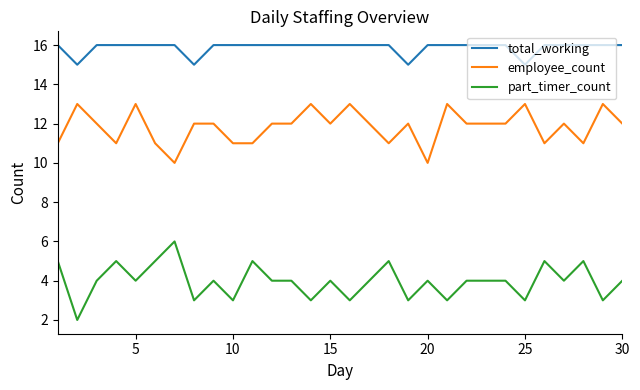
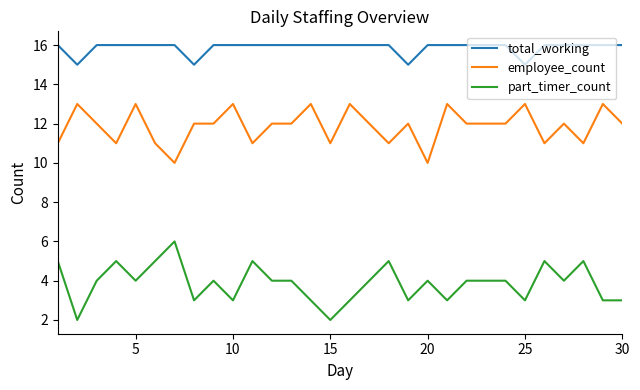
  {
    "total_working": {
      "5": 16,
      "10": 16,
      "15": 16,
      "20": 16,
      "30": 16
    },
    "employee_count": {
      "5": 13,
-     "10": 11,
-     "15": 12,
+     "10": 13,
+     "15": 11,
      "20": 10,
      "25": 13,
      "30": 12
    },
    "part_timer_count": {
      "5": 4,
      "10": 3,
-     "15": 4,
+     "15": 2,
      "20": 4,
      "25": 3,
-     "30": 4
+     "30": 3
    }
  }
